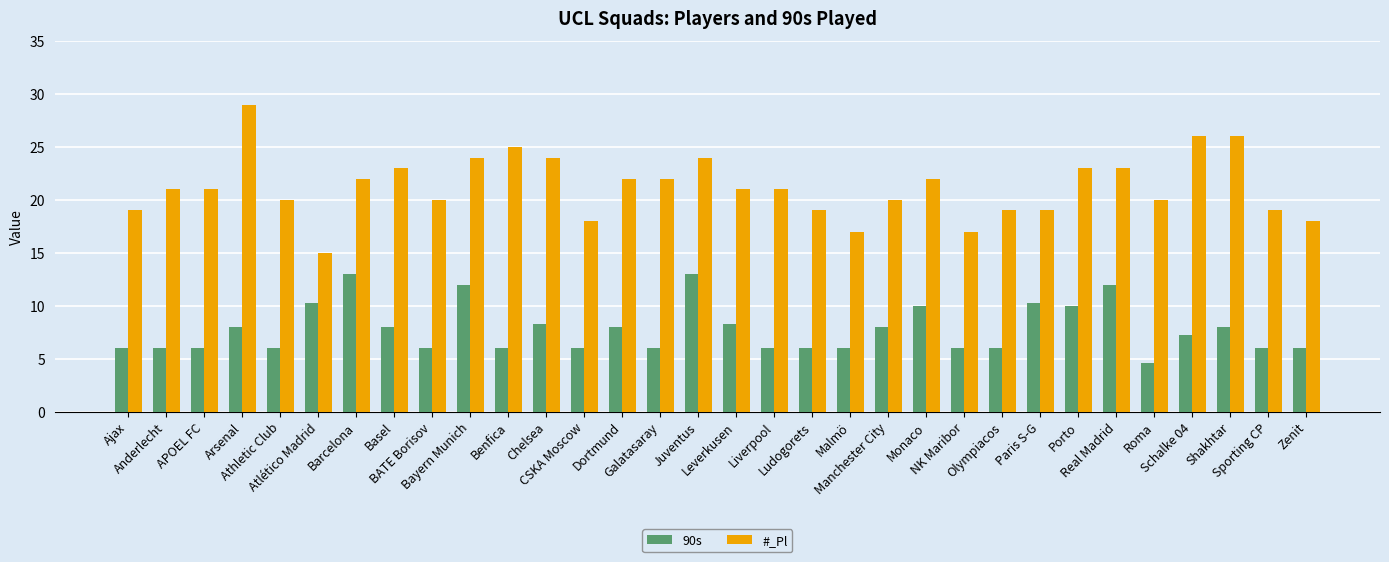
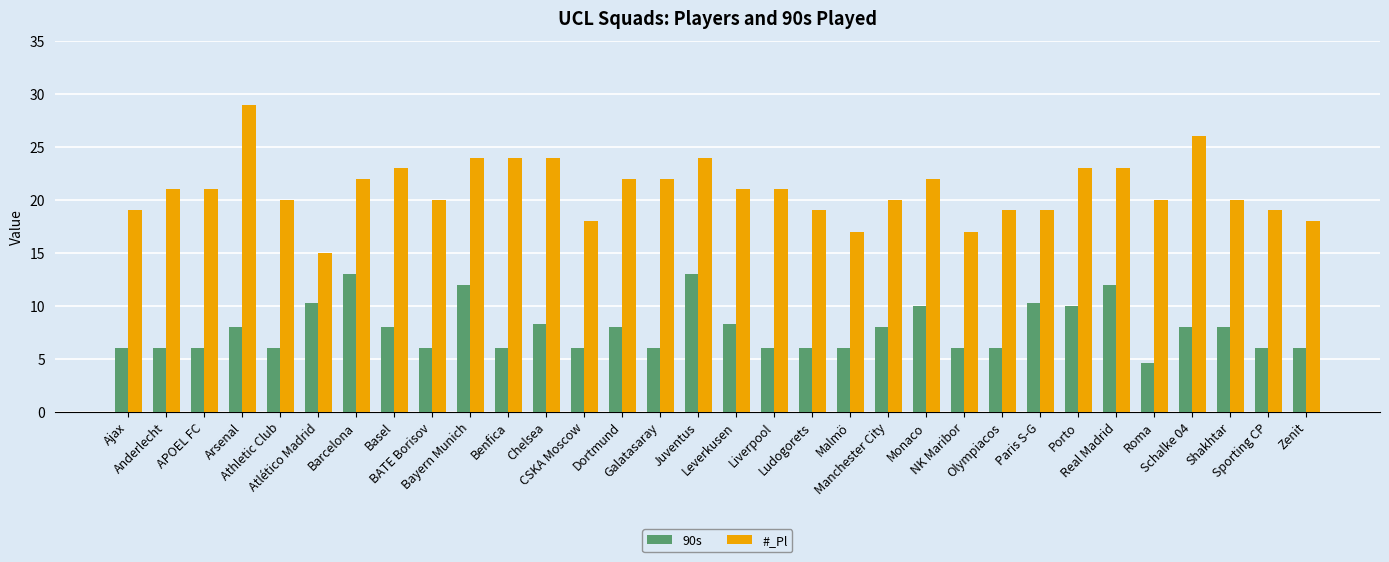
  {
    "90s": {
      "Ajax": 6.0,
      "Anderlecht": 6.0,
      "APOEL FC": 6.0,
      "Arsenal": 8.0,
      "Athletic Club": 6.0,
      "Atlético Madrid": 10.3,
      "Barcelona": 13.0,
      "Basel": 8.0,
      "BATE Borisov": 6.0,
      "Bayern Munich": 12.0,
      "Benfica": 6.0,
      "Chelsea": 8.3,
      "CSKA Moscow": 6.0,
      "Dortmund": 8.0,
      "Galatasaray": 6.0,
      "Juventus": 13.0,
      "Leverkusen": 8.3,
      "Liverpool": 6.0,
      "Ludogorets": 6.0,
      "Malmö": 6.0,
      "Manchester City": 8.0,
      "Monaco": 10.0,
      "NK Maribor": 6.0,
      "Olympiacos": 6.0,
      "Paris S-G": 10.3,
      "Porto": 10.0,
      "Real Madrid": 12.0,
      "Roma": 4.6,
-     "Schalke 04": 7.2,
+     "Schalke 04": 8.0,
      "Shakhtar": 8.0,
      "Sporting CP": 6.0,
      "Zenit": 6.0
    },
    "#_Pl": {
      "Ajax": 19,
      "Anderlecht": 21,
      "APOEL FC": 21,
      "Arsenal": 29,
      "Athletic Club": 20,
      "Atlético Madrid": 15,
      "Barcelona": 22,
      "Basel": 23,
      "BATE Borisov": 20,
      "Bayern Munich": 24,
-     "Benfica": 25,
+     "Benfica": 24,
      "Chelsea": 24,
      "CSKA Moscow": 18,
      "Dortmund": 22,
      "Galatasaray": 22,
      "Juventus": 24,
      "Leverkusen": 21,
      "Liverpool": 21,
      "Ludogorets": 19,
      "Malmö": 17,
      "Manchester City": 20,
      "Monaco": 22,
      "NK Maribor": 17,
      "Olympiacos": 19,
      "Paris S-G": 19,
      "Porto": 23,
      "Real Madrid": 23,
      "Roma": 20,
      "Schalke 04": 26,
-     "Shakhtar": 26,
+     "Shakhtar": 20,
      "Sporting CP": 19,
      "Zenit": 18
    }
  }
